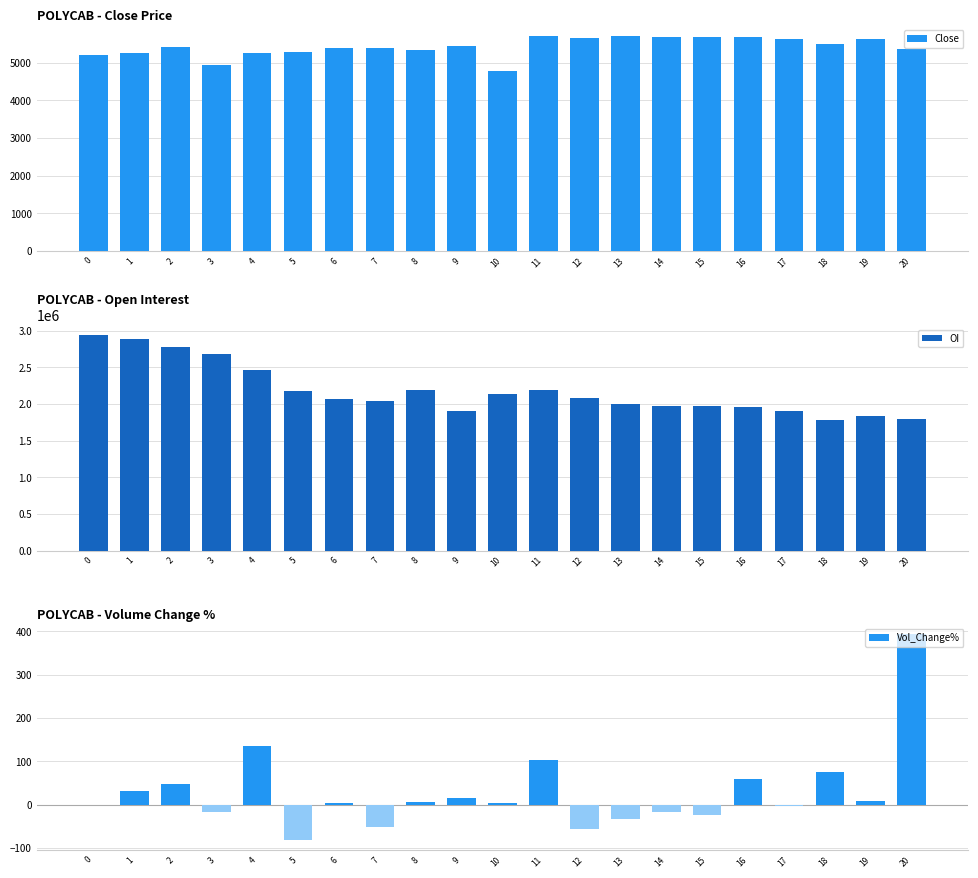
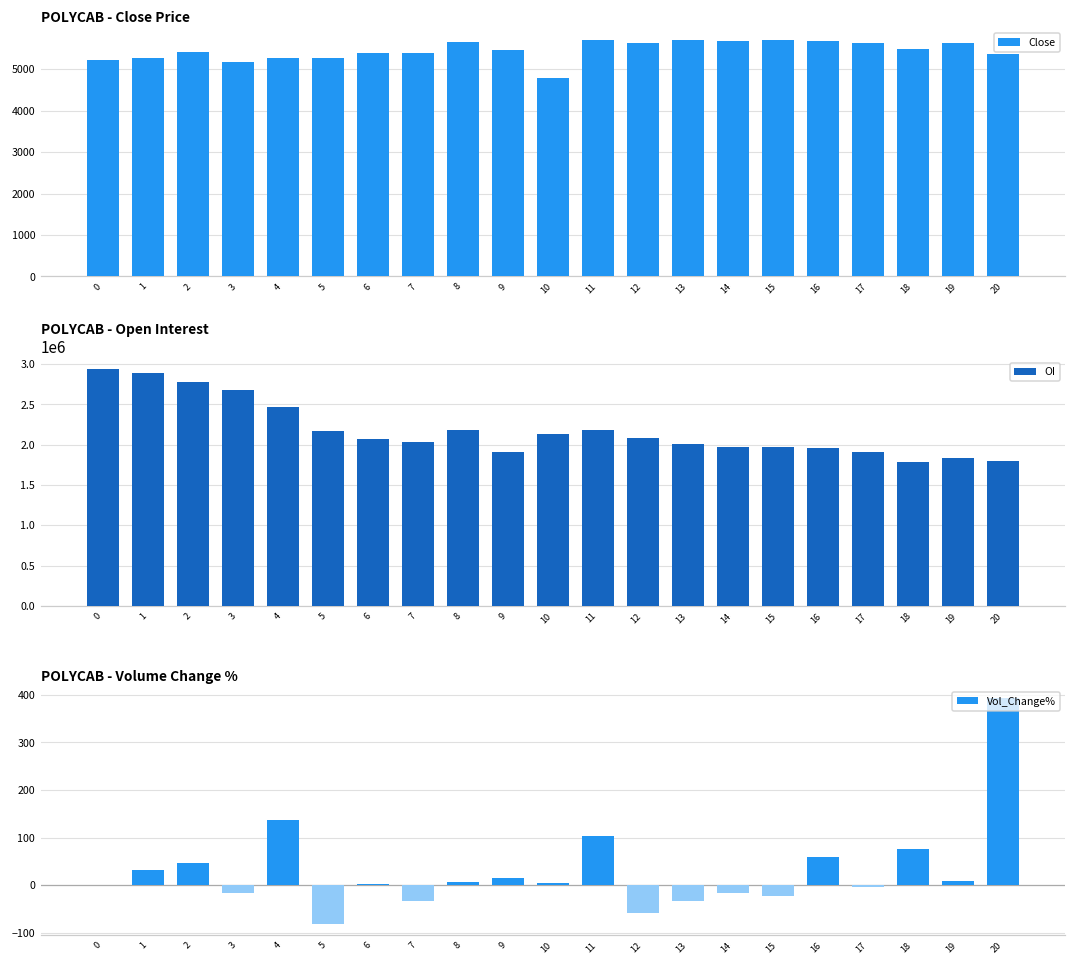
  {
    "POLYCAB - Close Price": {
      "0": 5200,
      "1": 5300,
      "2": 5400,
-     "3": 4900,
+     "3": 5200,
      "4": 5300,
      "5": 5300,
      "6": 5400,
      "7": 5400,
-     "8": 5300,
+     "8": 5700,
      "9": 5500,
      "10": 4800,
      "11": 5700,
      "12": 5600,
      "13": 5700,
      "14": 5700,
      "15": 5700,
      "16": 5700,
      "17": 5600,
      "18": 5500,
      "19": 5600,
      "20": 5400
    },
    "POLYCAB - Open Interest": {
      "0": 2900000,
      "1": 2900000,
      "2": 2800000,
      "3": 2700000,
      "4": 2500000,
      "5": 2200000,
      "6": 2100000,
      "7": 2000000,
      "8": 2200000,
      "9": 1900000,
      "10": 2100000,
      "11": 2200000,
      "12": 2100000,
      "13": 2000000,
      "14": 2000000,
      "15": 2000000,
      "16": 2000000,
      "17": 1900000,
      "18": 1800000,
      "19": 1800000,
      "20": 1800000
    },
    "POLYCAB - Volume Change %": {
      "0": 0,
      "1": 30,
      "2": 50,
      "3": -20,
      "4": 140,
      "5": -80,
-     "7": -50,
+     "7": -30,
      "8": 10,
      "9": 20,
      "11": 100,
      "12": -60,
      "13": -30,
      "14": -20,
      "15": -20,
      "16": 60,
      "18": 80,
      "19": 10
    }
  }
